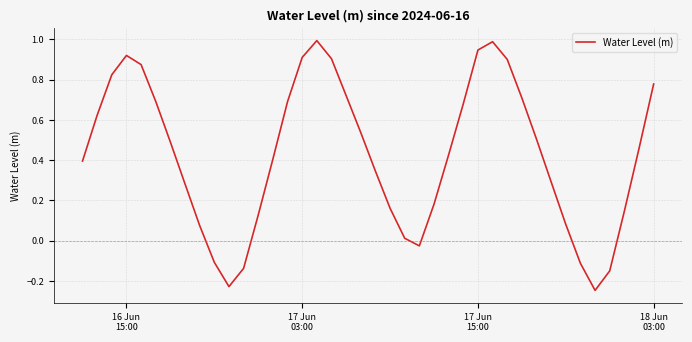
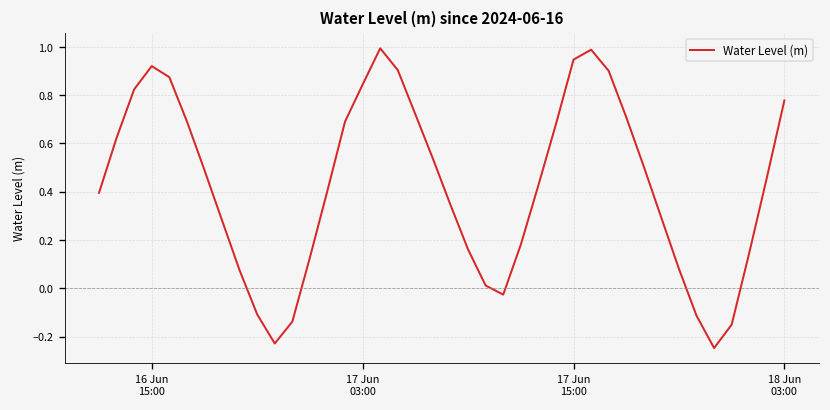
  {
    "16 Jun 15:00": 0.92,
-   "17 Jun 03:00": 0.91,
+   "17 Jun 03:00": 0.84,
    "17 Jun 15:00": 0.95,
    "18 Jun 03:00": 0.78
  }
